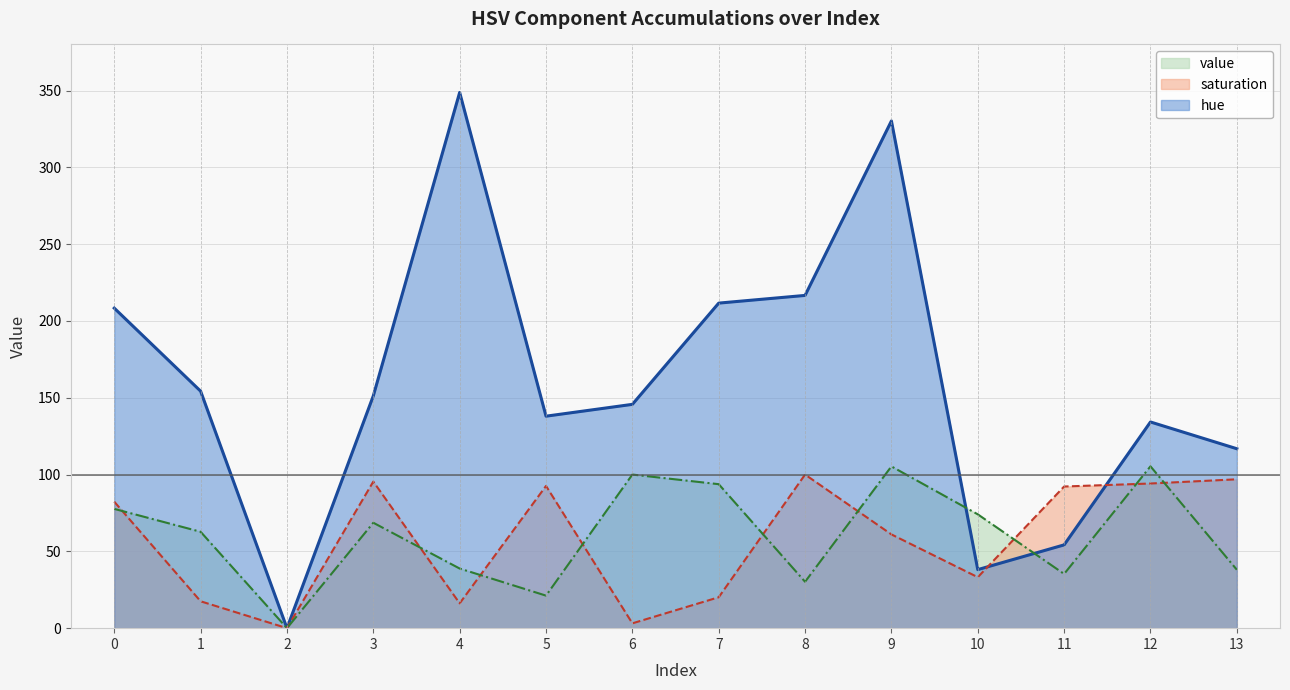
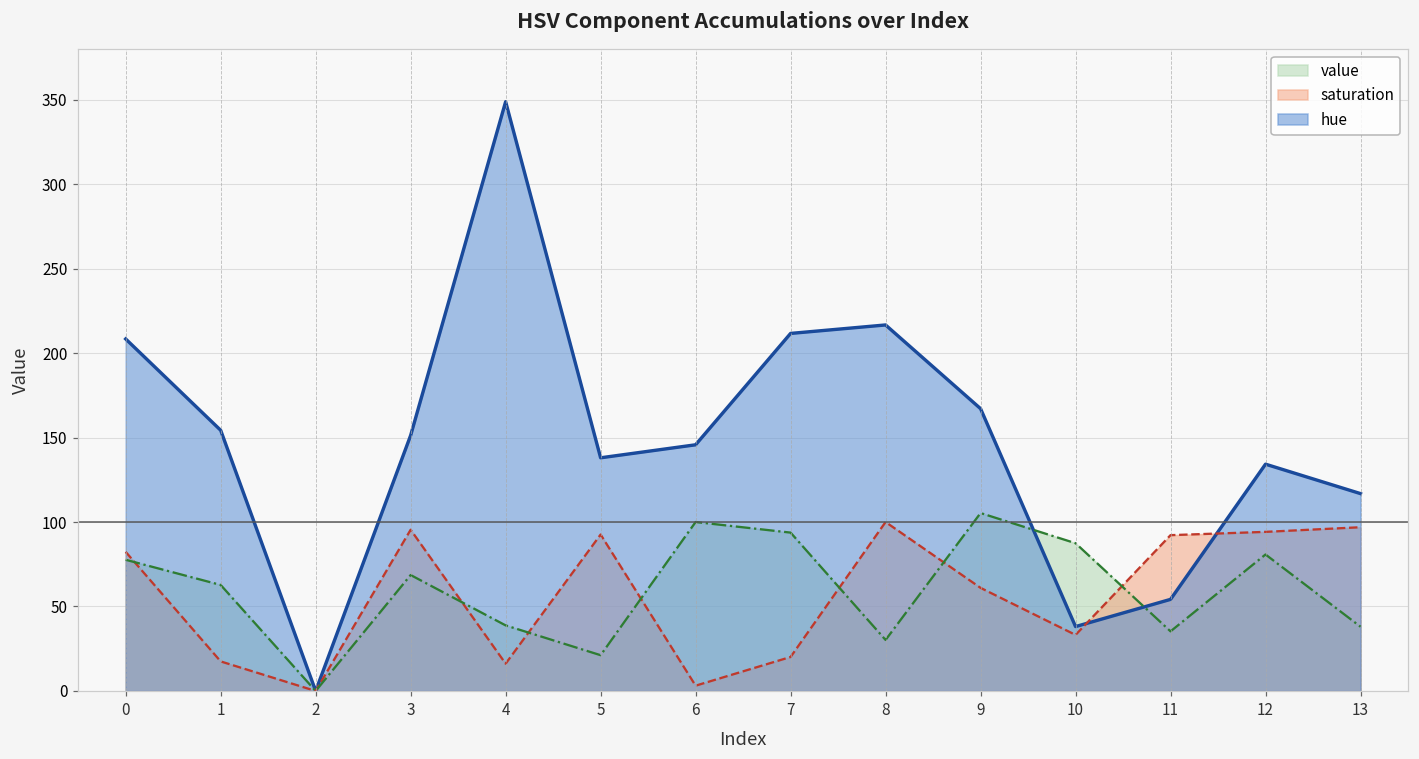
  {
    "value": {
      "0": 78,
      "1": 63,
      "3": 69,
      "4": 39,
      "5": 21,
      "6": 100,
      "7": 94,
      "8": 30,
      "9": 105,
-     "10": 74,
+     "10": 87,
      "11": 35,
-     "12": 105,
+     "12": 81,
      "13": 38
    },
    "saturation": {
      "0": 82,
      "1": 18,
      "3": 95,
      "4": 16,
      "5": 93,
      "6": 3,
      "7": 20,
      "8": 100,
      "9": 61,
      "10": 33,
      "11": 92,
      "12": 94,
      "13": 97
    },
    "hue": {
      "0": 208,
      "1": 154,
      "3": 151,
      "4": 349,
      "5": 138,
      "6": 146,
      "7": 212,
      "8": 217,
-     "9": 330,
+     "9": 167,
      "10": 38,
      "11": 54,
      "12": 134,
      "13": 117
    }
  }
